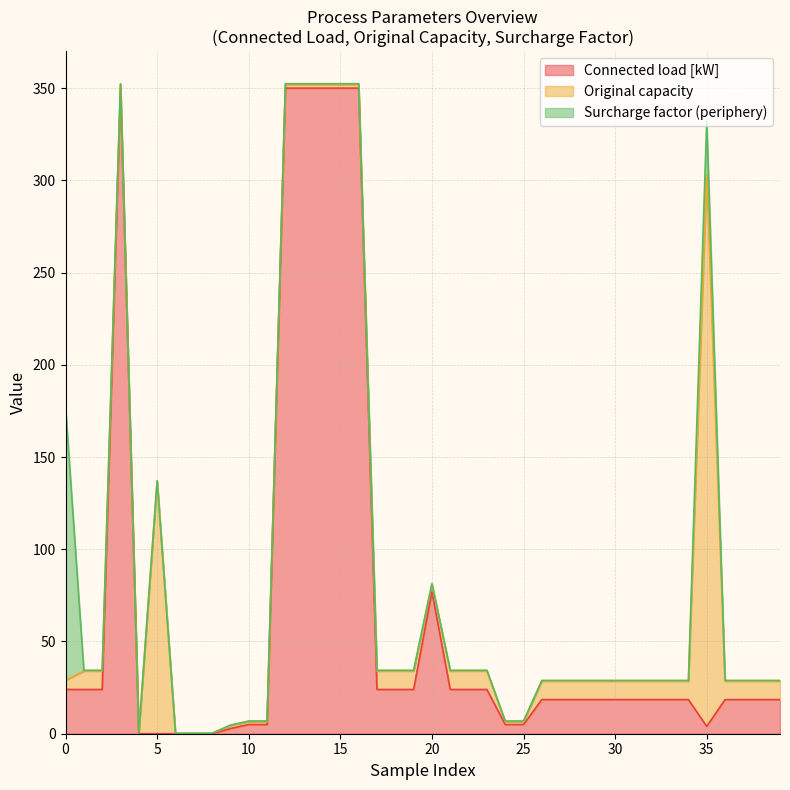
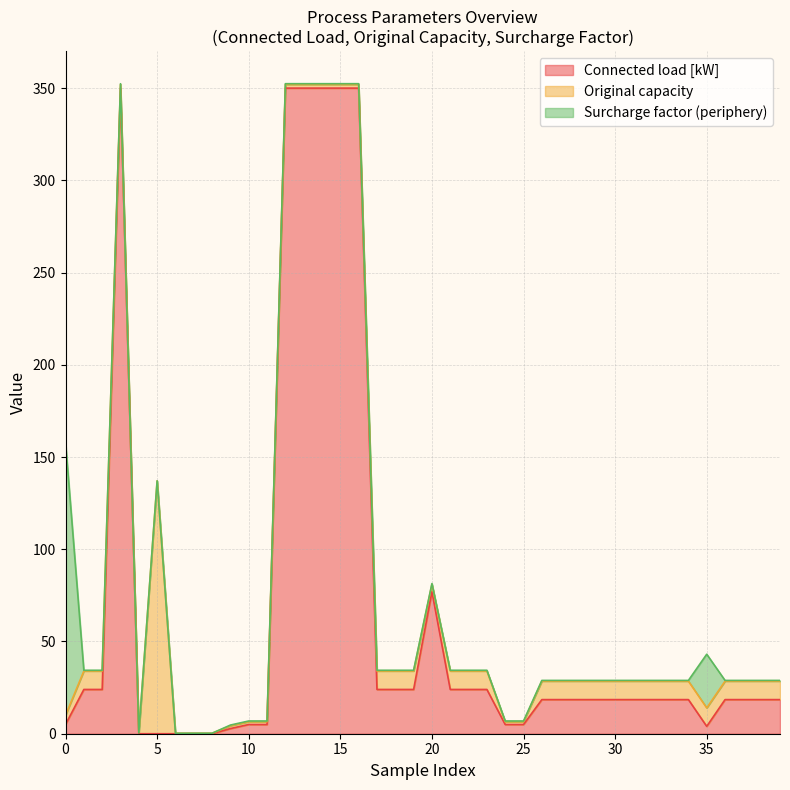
  {
    "Connected load [kW]": {
-     "0": 24,
+     "0": 5,
      "5": 0,
      "10": 5,
      "15": 350,
      "20": 77,
      "25": 5,
      "30": 19,
      "35": 4
    },
    "Original capacity": {
      "0": 5,
-     "35": 299
+     "35": 10
    },
    "Surcharge factor (periphery)": {
      "0": 148
    }
  }
